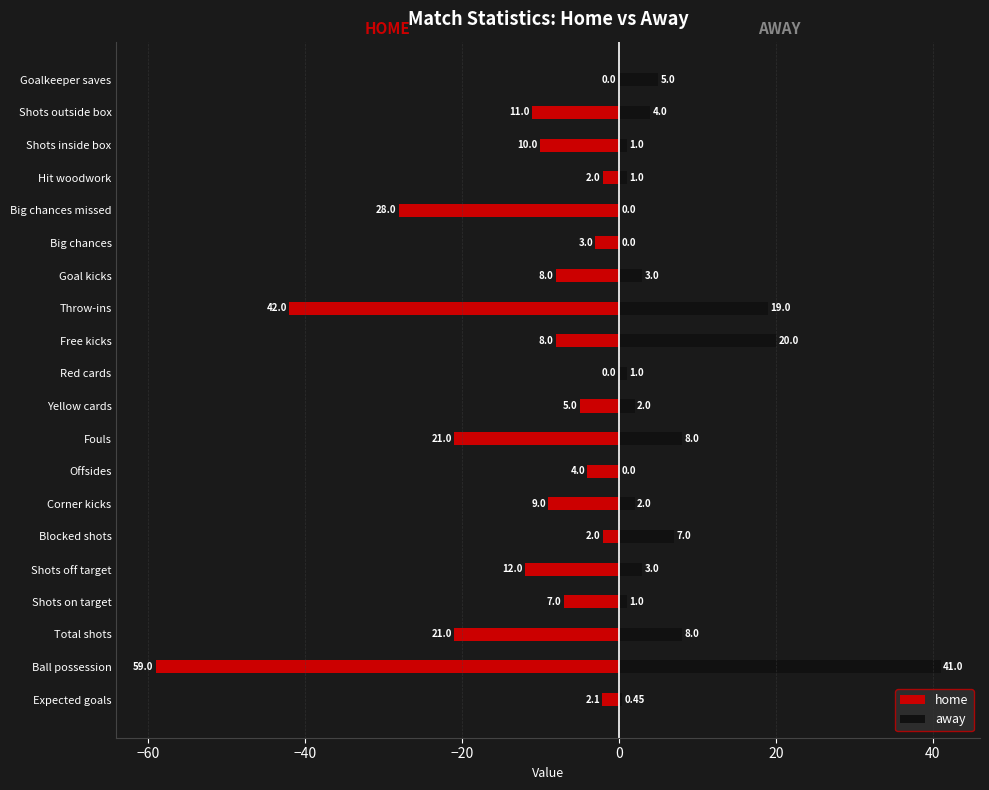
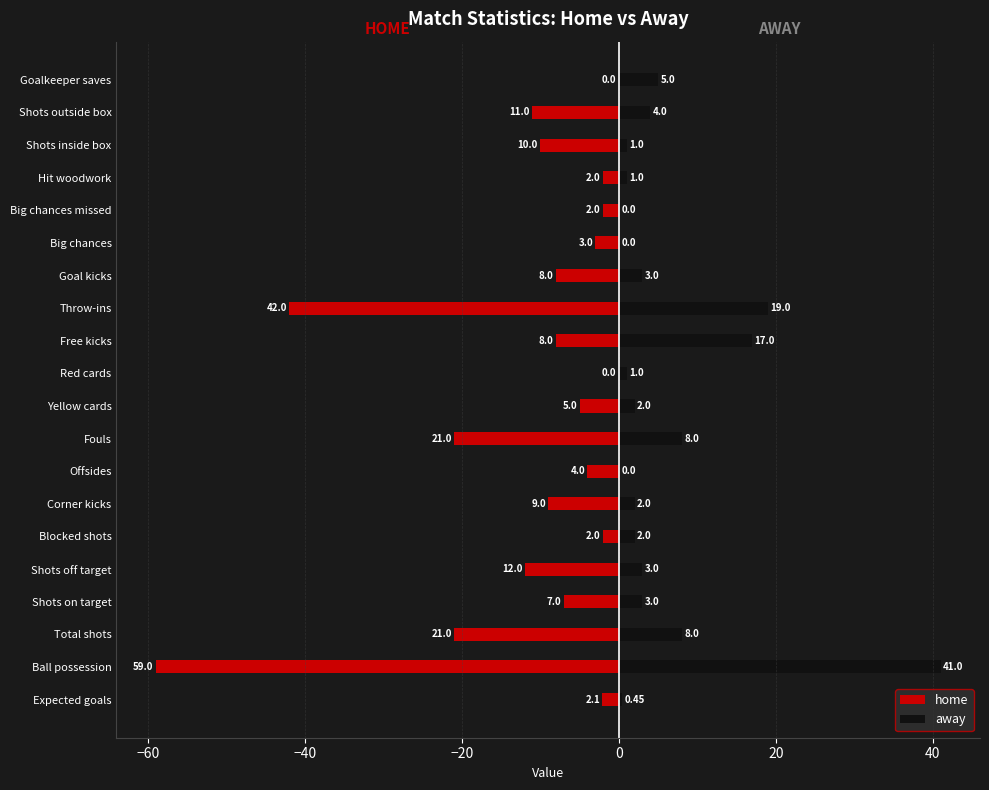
  {
    "home": {
      "Goalkeeper saves": 0.0,
-     "Big chances missed": 28.0,
+     "Big chances missed": 2.0,
      "Red cards": 0.0
    },
    "away": {
      "Goalkeeper saves": 5.0,
      "Shots outside box": 4.0,
      "Shots inside box": 1.0,
      "Hit woodwork": 1.0,
      "Big chances missed": 0.0,
      "Big chances": 0.0,
      "Goal kicks": 3.0,
      "Throw-ins": 19.0,
-     "Free kicks": 20.0,
+     "Free kicks": 17.0,
      "Red cards": 1.0,
      "Yellow cards": 2.0,
      "Fouls": 8.0,
      "Offsides": 0.0,
      "Corner kicks": 2.0,
-     "Blocked shots": 7.0,
+     "Blocked shots": 2.0,
      "Shots off target": 3.0,
-     "Shots on target": 1.0,
+     "Shots on target": 3.0,
      "Total shots": 8.0,
      "Ball possession": 41.0,
      "Expected goals": 0.45
    }
  }
